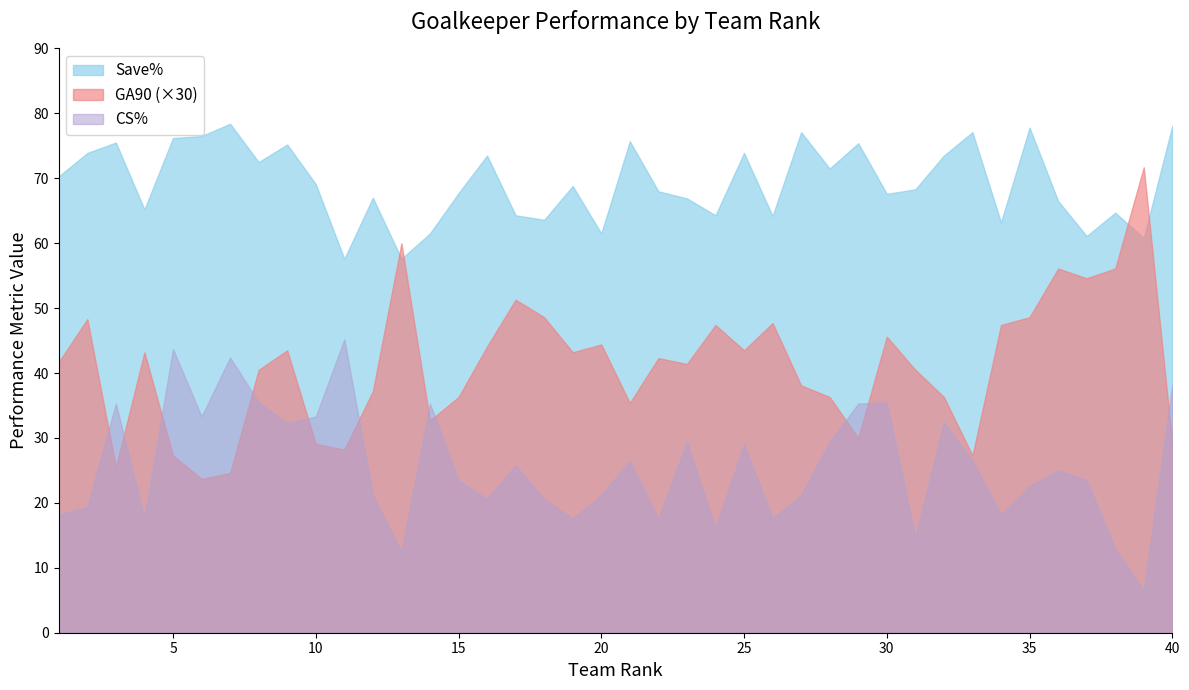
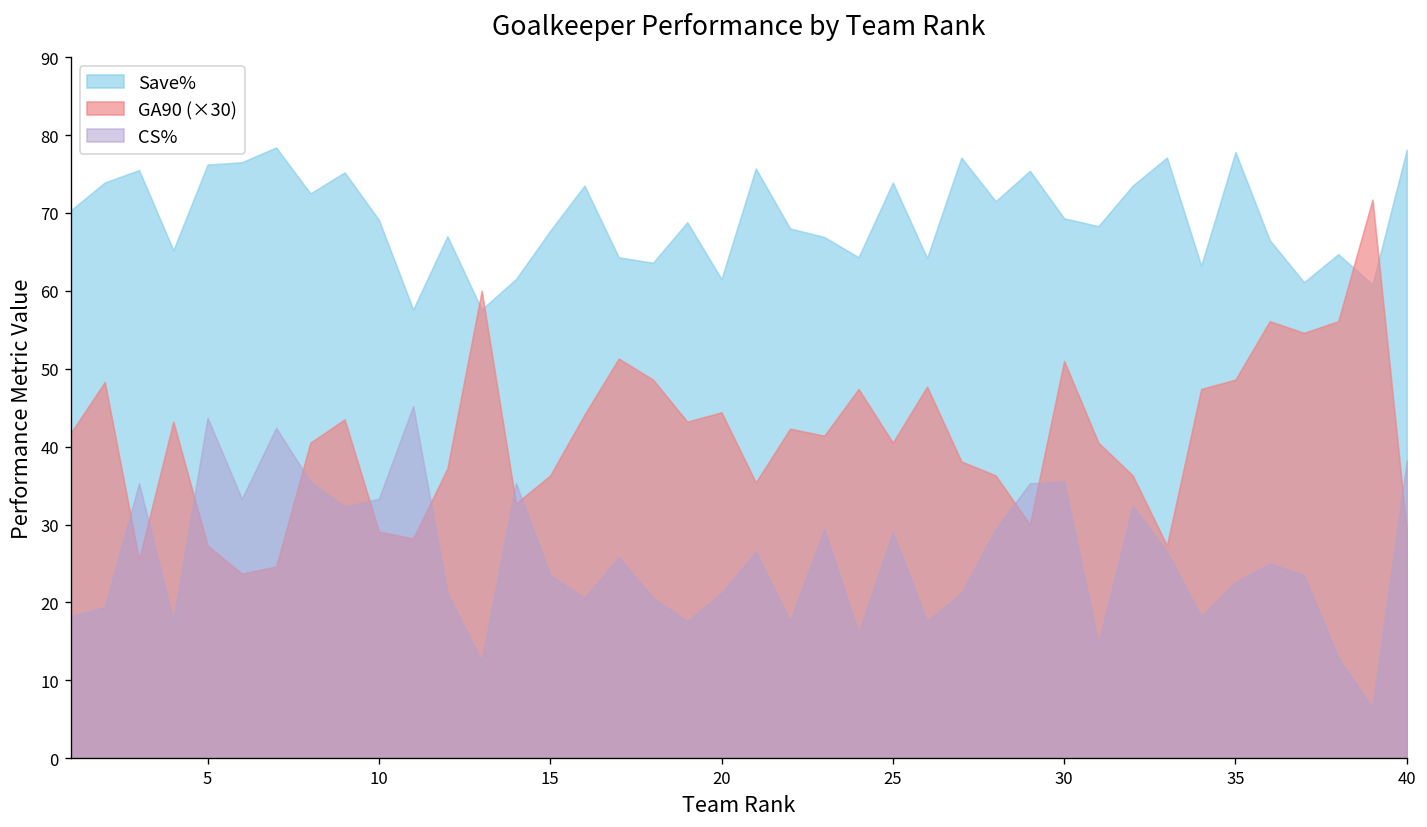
  {
    "Save%": {
      "5": 76,
      "10": 69,
      "15": 68,
      "20": 62,
      "25": 74,
-     "30": 68,
+     "30": 69,
      "35": 78,
      "40": 78
    },
    "GA90 (×30)": {
      "5": 27,
      "10": 29,
      "15": 36,
      "20": 44,
-     "25": 44,
-     "30": 46,
+     "25": 41,
+     "30": 51,
      "35": 49,
      "40": 29
    },
    "CS%": {
      "5": 44,
      "10": 33,
      "15": 24,
      "20": 21,
      "25": 29,
      "30": 36,
      "35": 23,
      "40": 38
    }
  }
